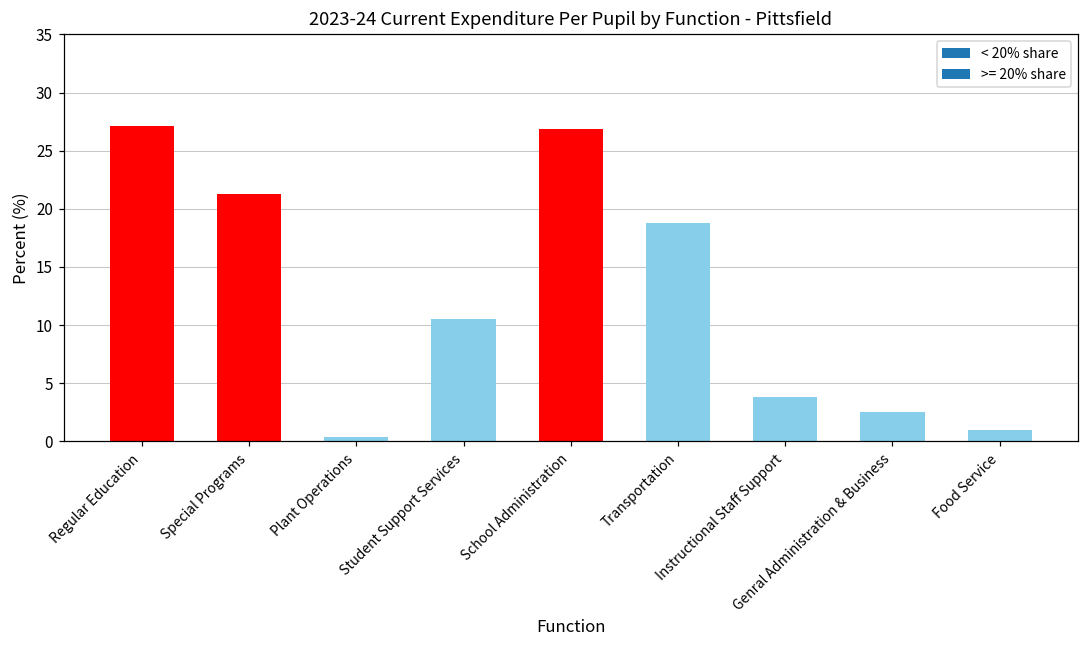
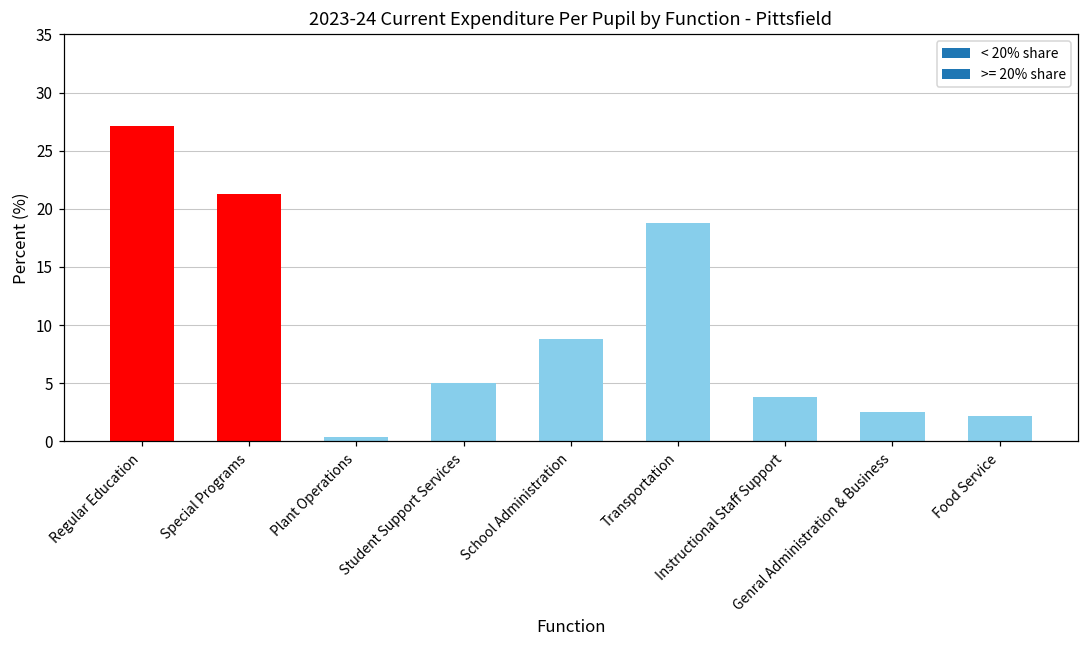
  {
    "Regular Education": 27.1,
    "Special Programs": 21.3,
    "Plant Operations": 0.4,
-   "Student Support Services": 10.5,
-   "School Administration": 26.9,
+   "Student Support Services": 5.0,
+   "School Administration": 8.8,
    "Transportation": 18.8,
    "Instructional Staff Support": 3.8,
    "Genral Administration & Business": 2.5,
-   "Food Service": 1.0
+   "Food Service": 2.2
  }
